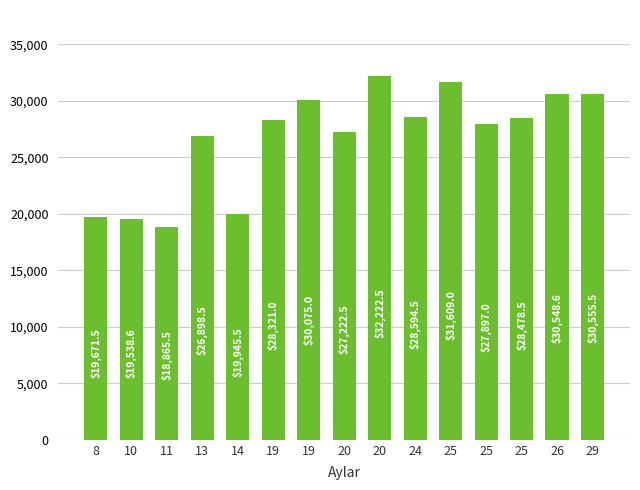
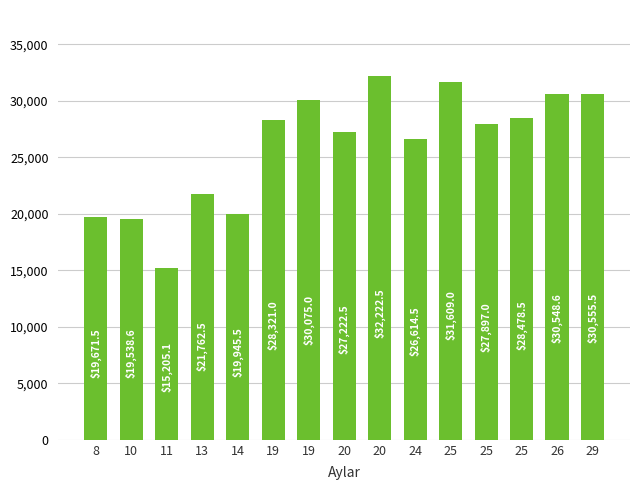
  {
    "8": "$19,671.5",
    "10": "$19,538.6",
-   "11": "$18,865.5",
-   "13": "$26,898.5",
+   "11": "$15,205.1",
+   "13": "$21,762.5",
    "14": "$19,945.5",
-   "24": "$28,594.5",
+   "24": "$26,614.5",
    "26": "$30,548.6",
    "29": "$30,555.5"
  }
